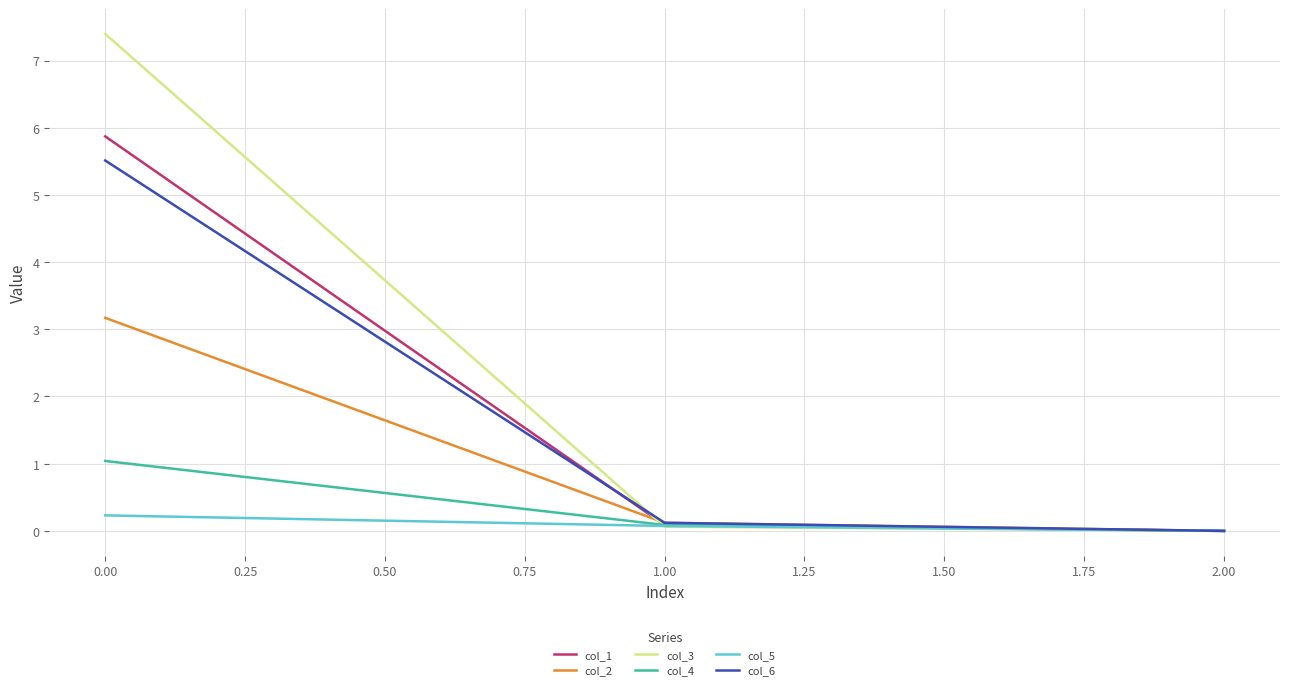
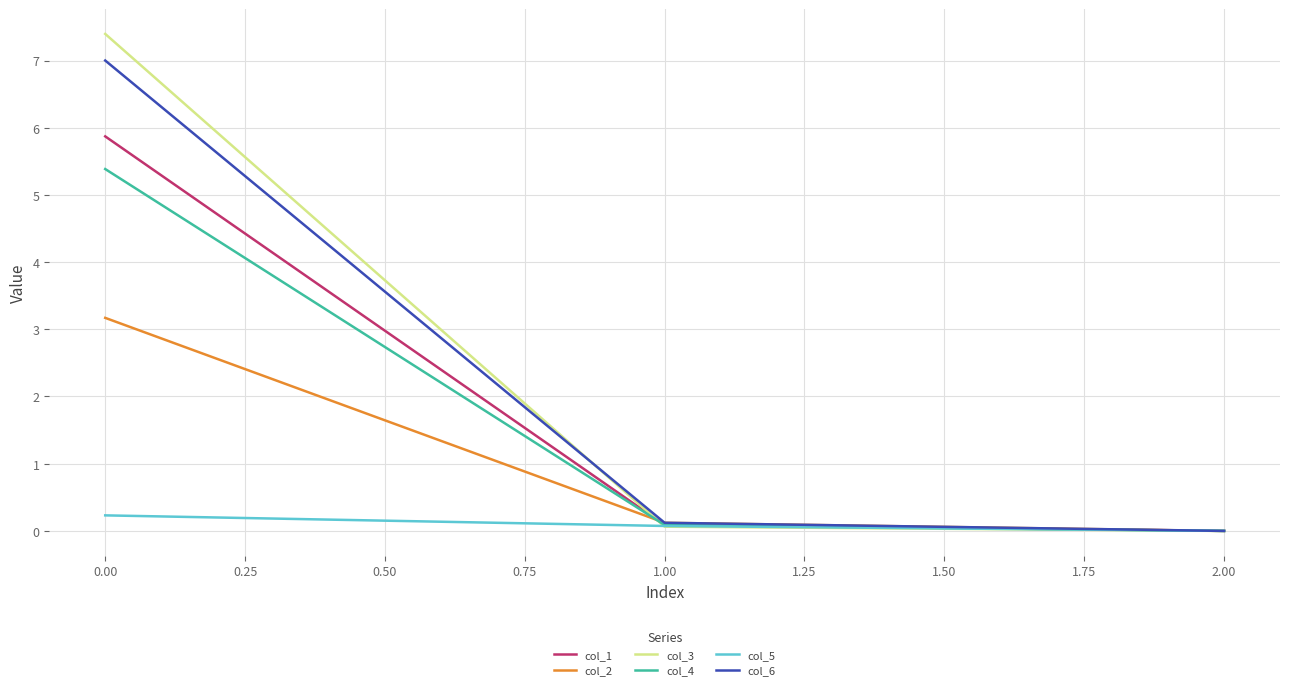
  {
    "col_1": {
      "0.00": 5.9
    },
    "col_2": {
      "0.00": 3.2
    },
    "col_3": {
      "0.00": 7.4
    },
    "col_4": {
-     "0.00": 1.0
+     "0.00": 5.4
    },
    "col_5": {
      "0.00": 0.2
    },
    "col_6": {
-     "0.00": 5.5
+     "0.00": 7.0
    }
  }
